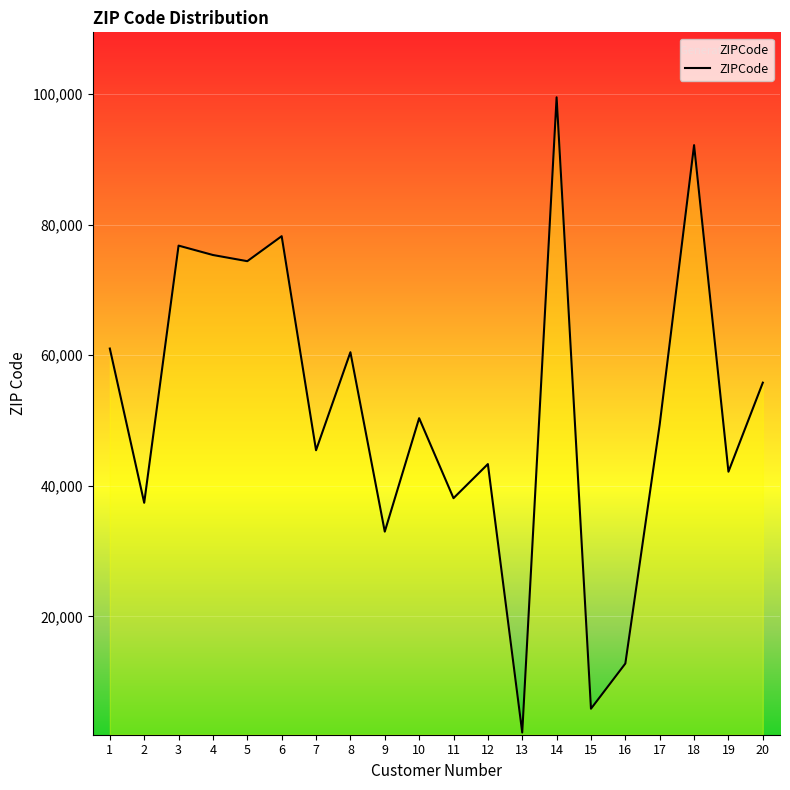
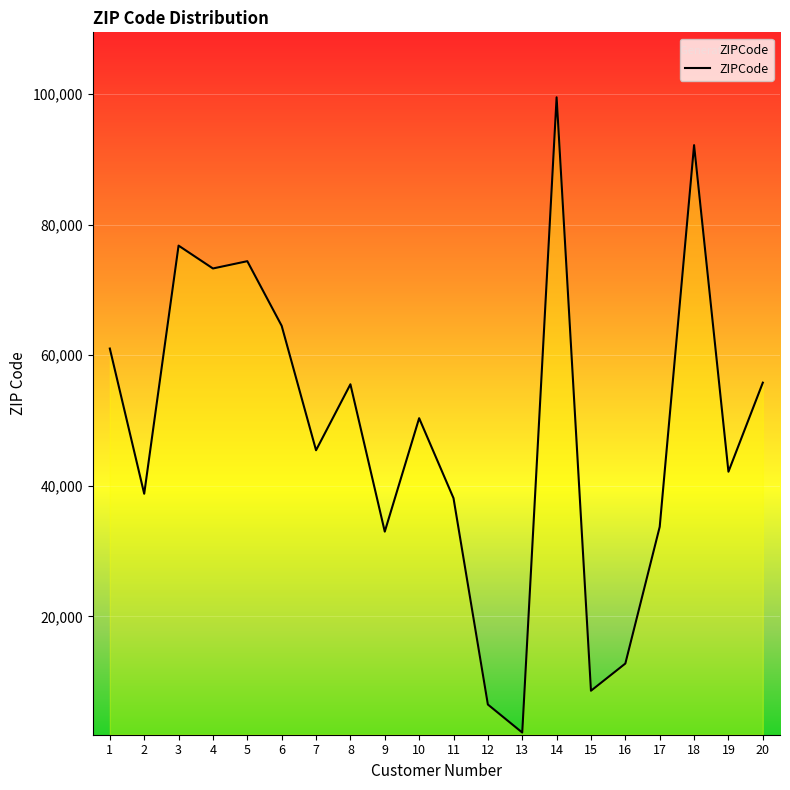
  {
    "1": "61,000",
-   "2": "37,000",
+   "2": "39,000",
    "3": "77,000",
-   "4": "75,000",
+   "4": "73,000",
    "5": "74,000",
-   "6": "78,000",
+   "6": "65,000",
    "7": "45,000",
-   "8": "60,000",
+   "8": "56,000",
    "9": "33,000",
    "10": "50,000",
    "11": "38,000",
-   "12": "43,000",
+   "12": "7,000",
    "13": "2,000",
    "14": "100,000",
-   "15": "6,000",
+   "15": "9,000",
    "16": "13,000",
-   "17": "49,000",
+   "17": "34,000",
    "18": "92,000",
    "19": "42,000",
    "20": "56,000"
  }
